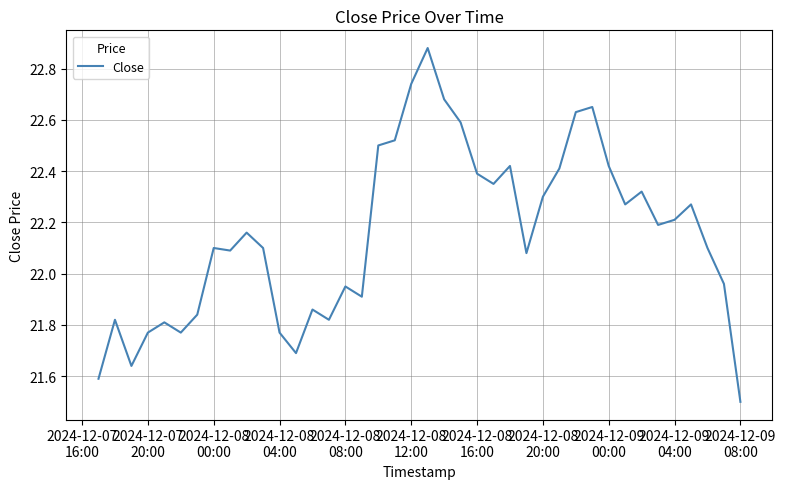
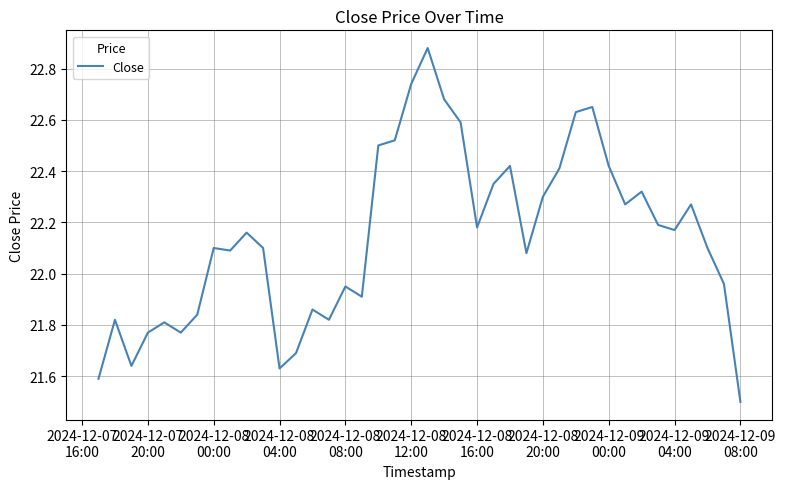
  {
    "2024-12-07 20:00": 21.77,
    "2024-12-08 00:00": 22.10,
-   "2024-12-08 04:00": 21.77,
+   "2024-12-08 04:00": 21.63,
    "2024-12-08 08:00": 21.95,
    "2024-12-08 12:00": 22.74,
-   "2024-12-08 16:00": 22.39,
+   "2024-12-08 16:00": 22.18,
    "2024-12-08 20:00": 22.30,
    "2024-12-09 00:00": 22.42,
-   "2024-12-09 04:00": 22.21,
+   "2024-12-09 04:00": 22.17,
    "2024-12-09 08:00": 21.50
  }
